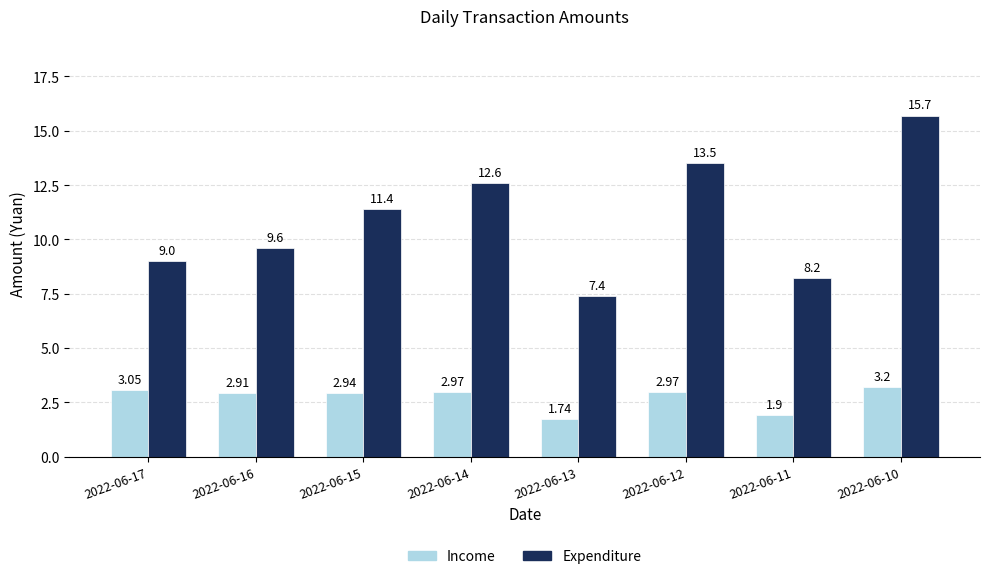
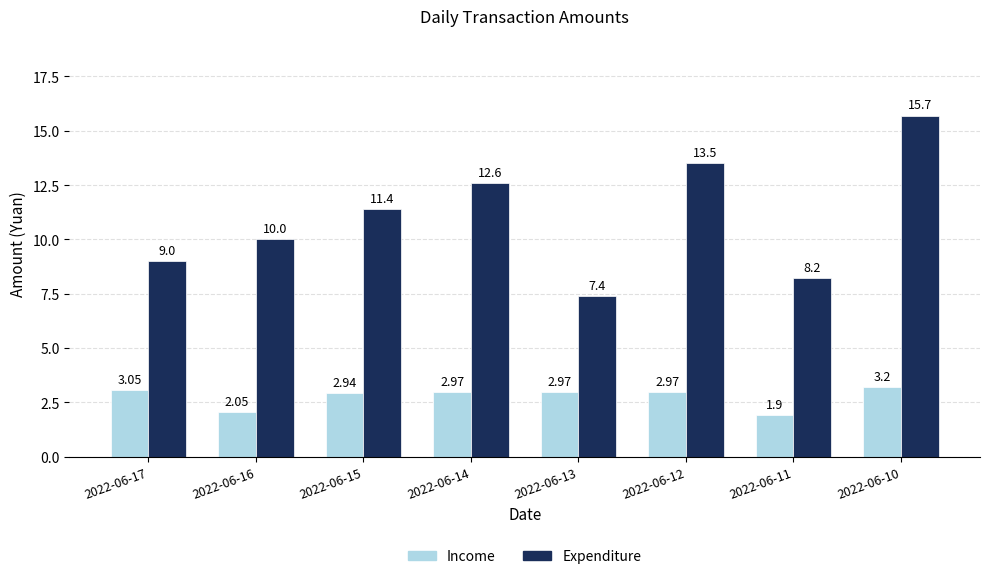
  {
    "Income": {
      "2022-06-17": 3.05,
-     "2022-06-16": 2.91,
+     "2022-06-16": 2.05,
      "2022-06-15": 2.94,
      "2022-06-14": 2.97,
-     "2022-06-13": 1.74,
+     "2022-06-13": 2.97,
      "2022-06-12": 2.97,
      "2022-06-11": 1.9,
      "2022-06-10": 3.2
    },
    "Expenditure": {
      "2022-06-17": 9.0,
-     "2022-06-16": 9.6,
+     "2022-06-16": 10.0,
      "2022-06-15": 11.4,
      "2022-06-14": 12.6,
      "2022-06-13": 7.4,
      "2022-06-12": 13.5,
      "2022-06-11": 8.2,
      "2022-06-10": 15.7
    }
  }
